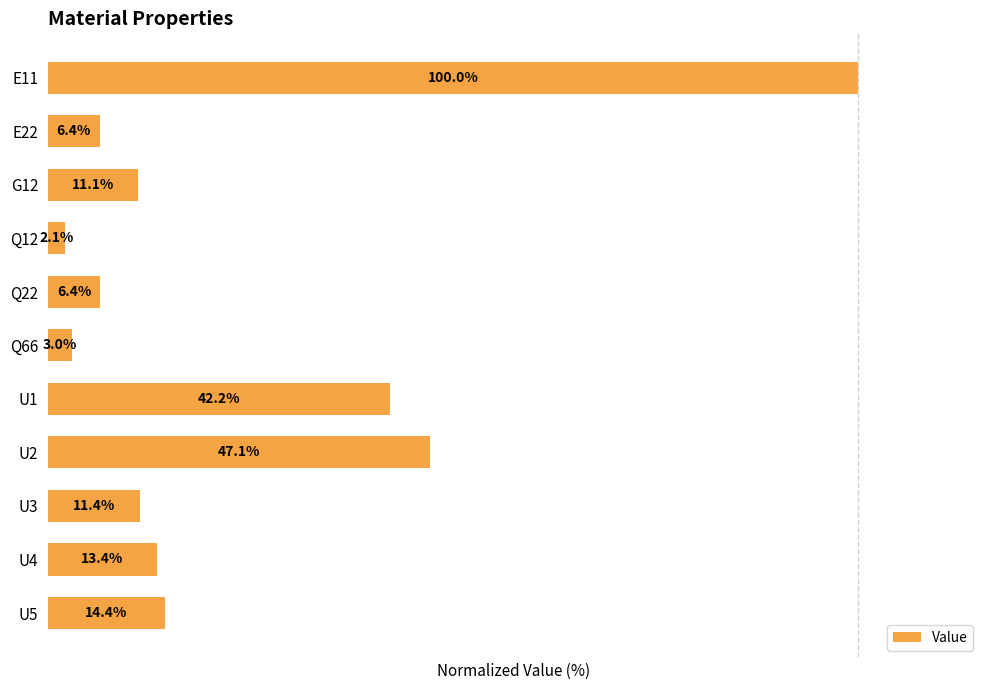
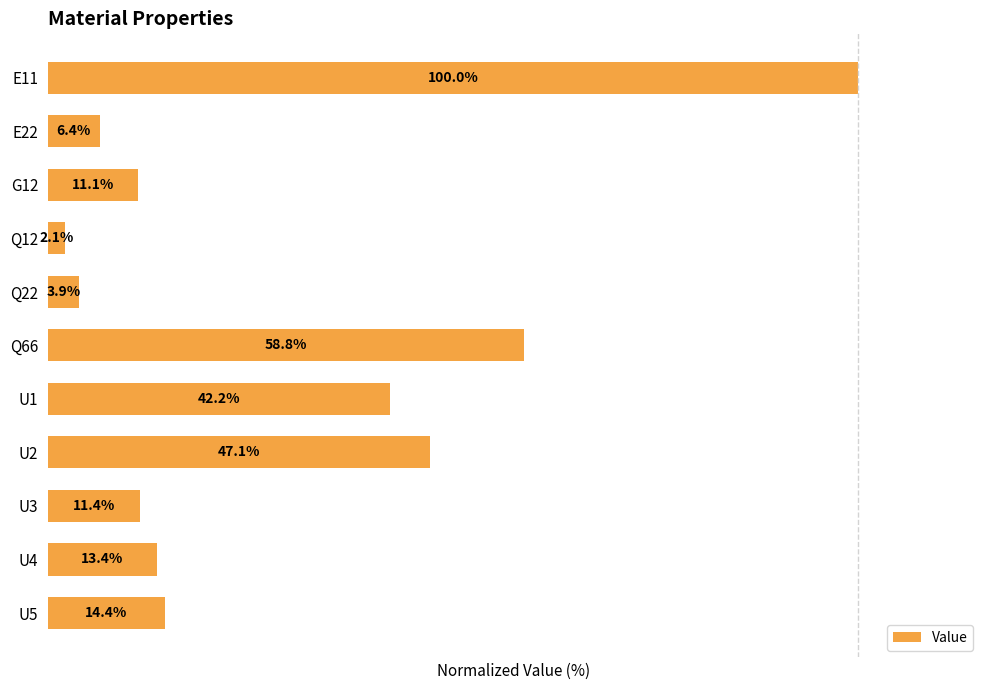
  {
    "E11": "100.0%",
    "E22": "6.4%",
    "G12": "11.1%",
    "Q12": "2.1%",
-   "Q22": "6.4%",
-   "Q66": "3.0%",
+   "Q22": "3.9%",
+   "Q66": "58.8%",
    "U1": "42.2%",
    "U2": "47.1%",
    "U3": "11.4%",
    "U4": "13.4%",
    "U5": "14.4%"
  }
